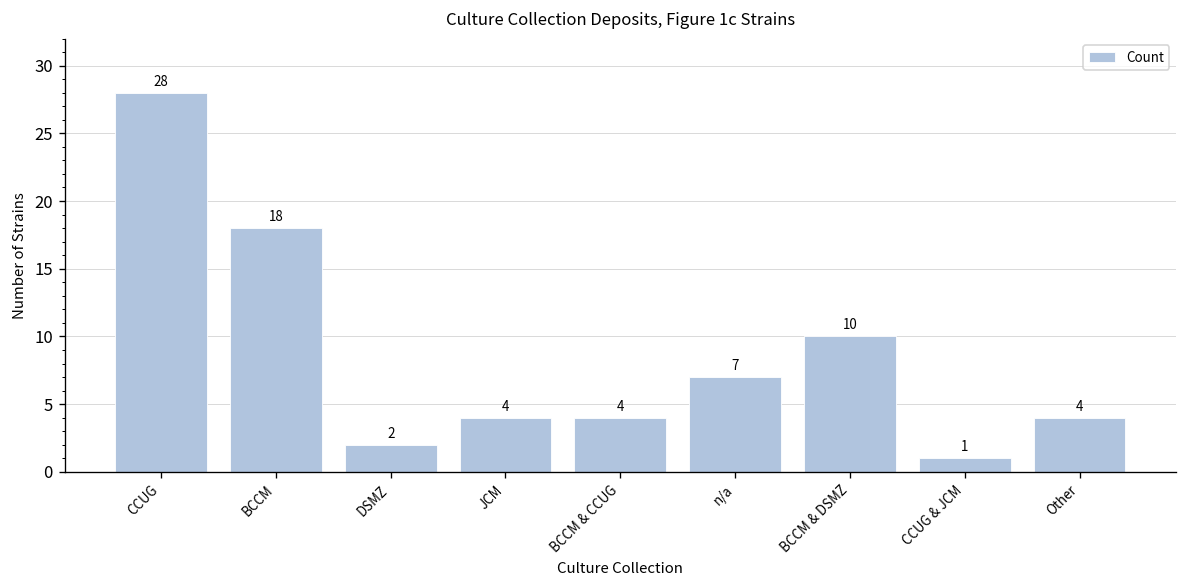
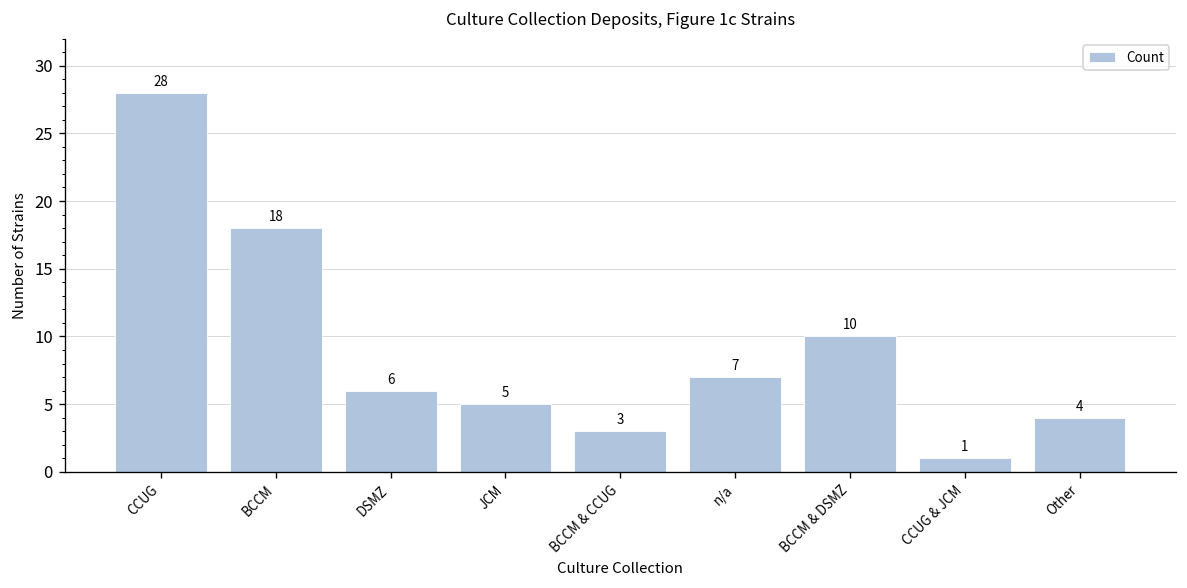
  {
    "CCUG": 28,
    "BCCM": 18,
-   "DSMZ": 2,
-   "JCM": 4,
-   "BCCM & CCUG": 4,
+   "DSMZ": 6,
+   "JCM": 5,
+   "BCCM & CCUG": 3,
    "n/a": 7,
    "BCCM & DSMZ": 10,
    "CCUG & JCM": 1,
    "Other": 4
  }
